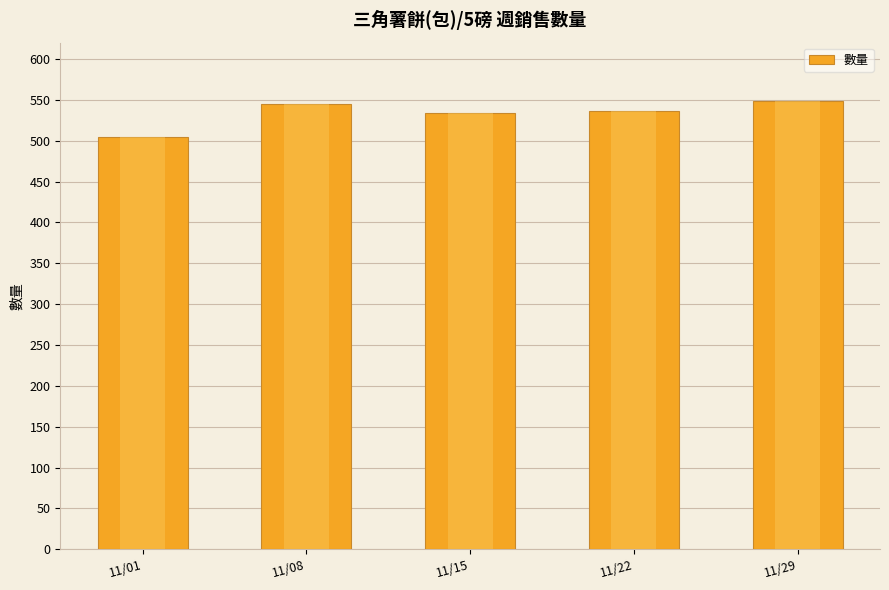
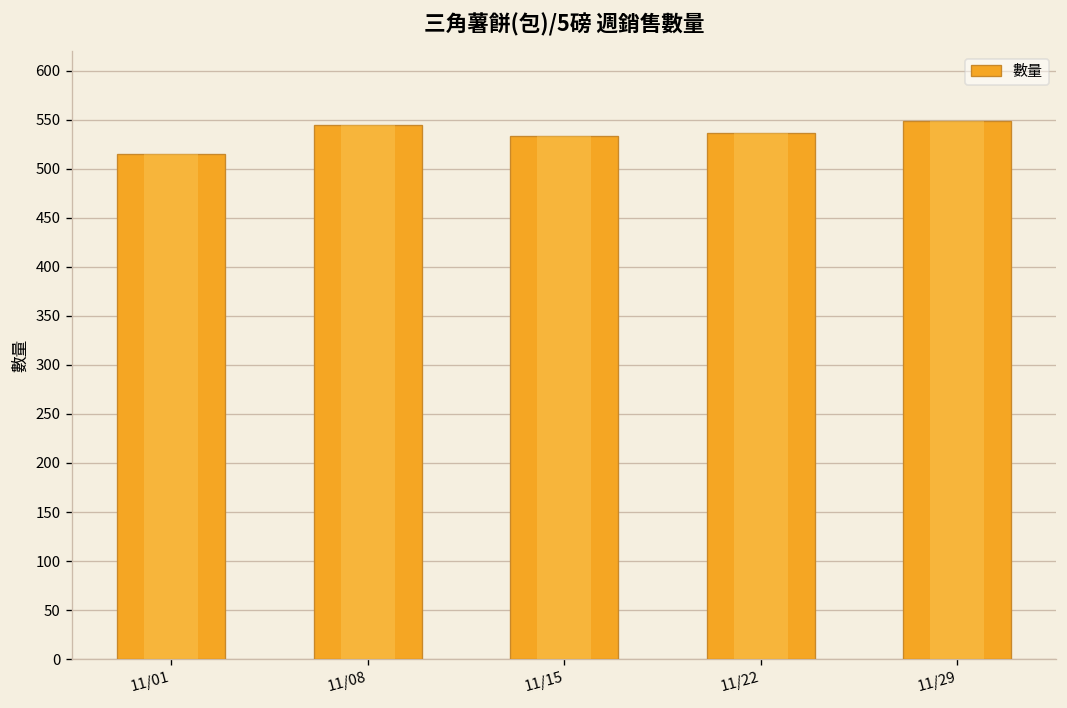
  {
-   "11/01": 510,
+   "11/01": 520,
    "11/08": 550,
    "11/15": 530,
    "11/22": 540,
    "11/29": 550
  }
